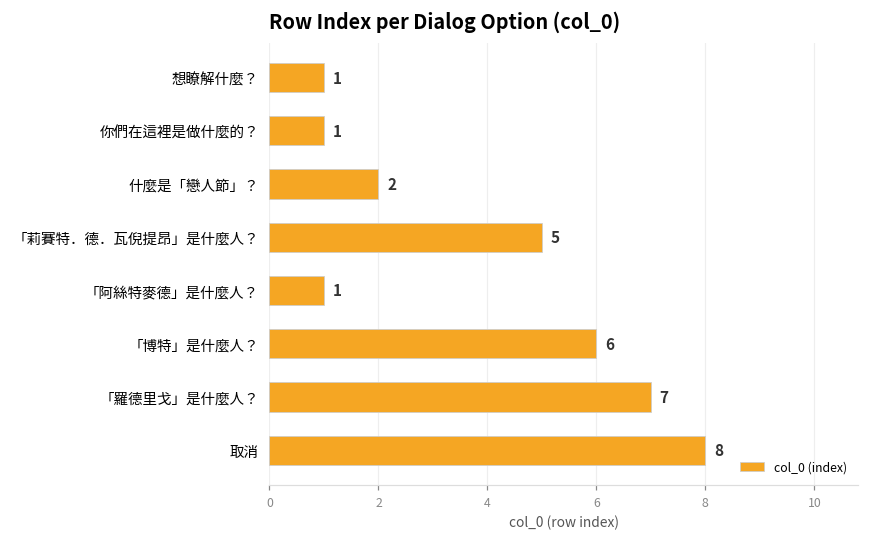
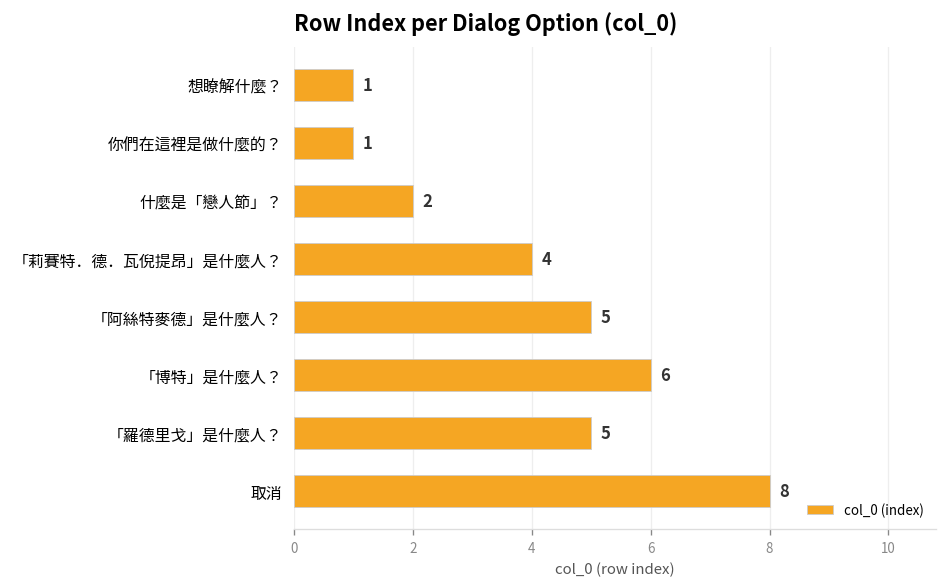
  {
    "想瞭解什麼？": 1,
    "你們在這裡是做什麼的？": 1,
    "什麼是「戀人節」？": 2,
-   "「莉賽特．德．瓦倪提昂」是什麼人？": 5,
-   "「阿絲特麥德」是什麼人？": 1,
+   "「莉賽特．德．瓦倪提昂」是什麼人？": 4,
+   "「阿絲特麥德」是什麼人？": 5,
    "「博特」是什麼人？": 6,
-   "「羅德里戈」是什麼人？": 7,
+   "「羅德里戈」是什麼人？": 5,
    "取消": 8
  }
